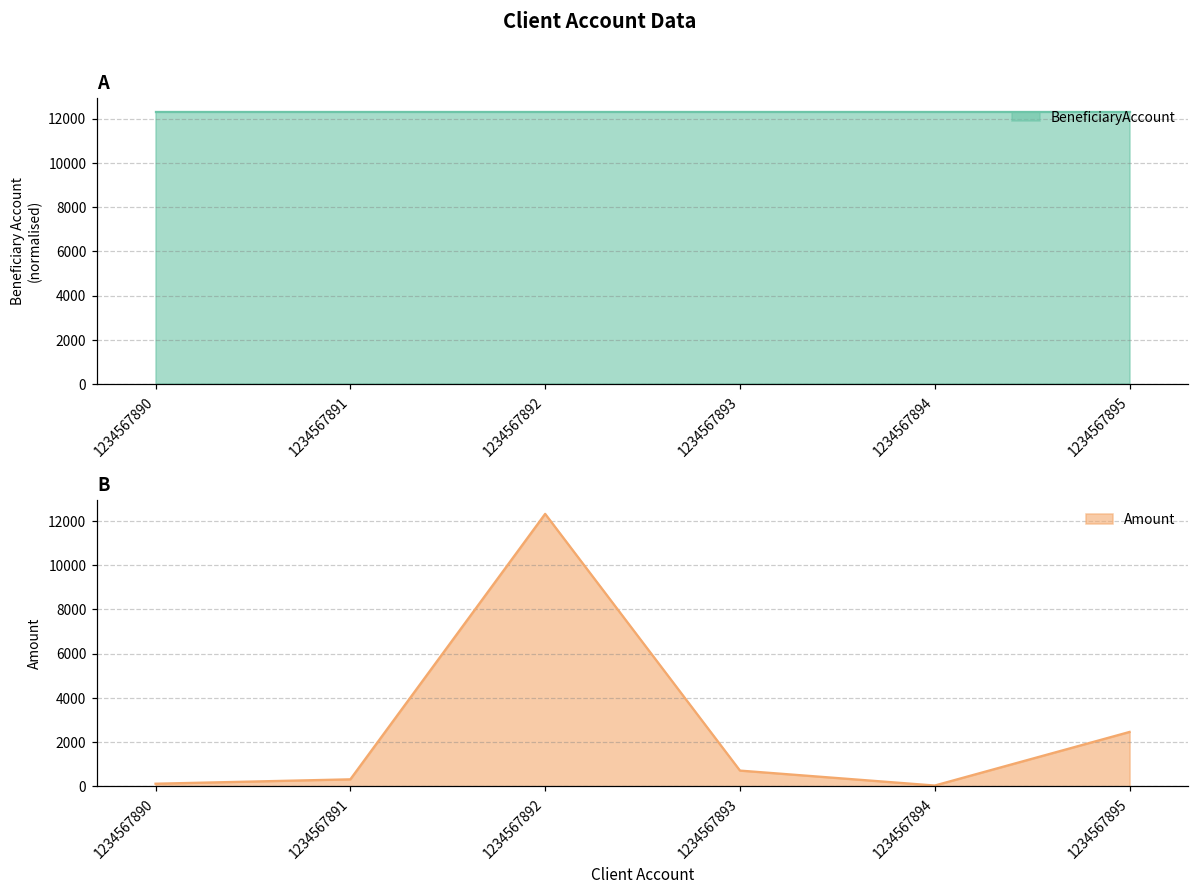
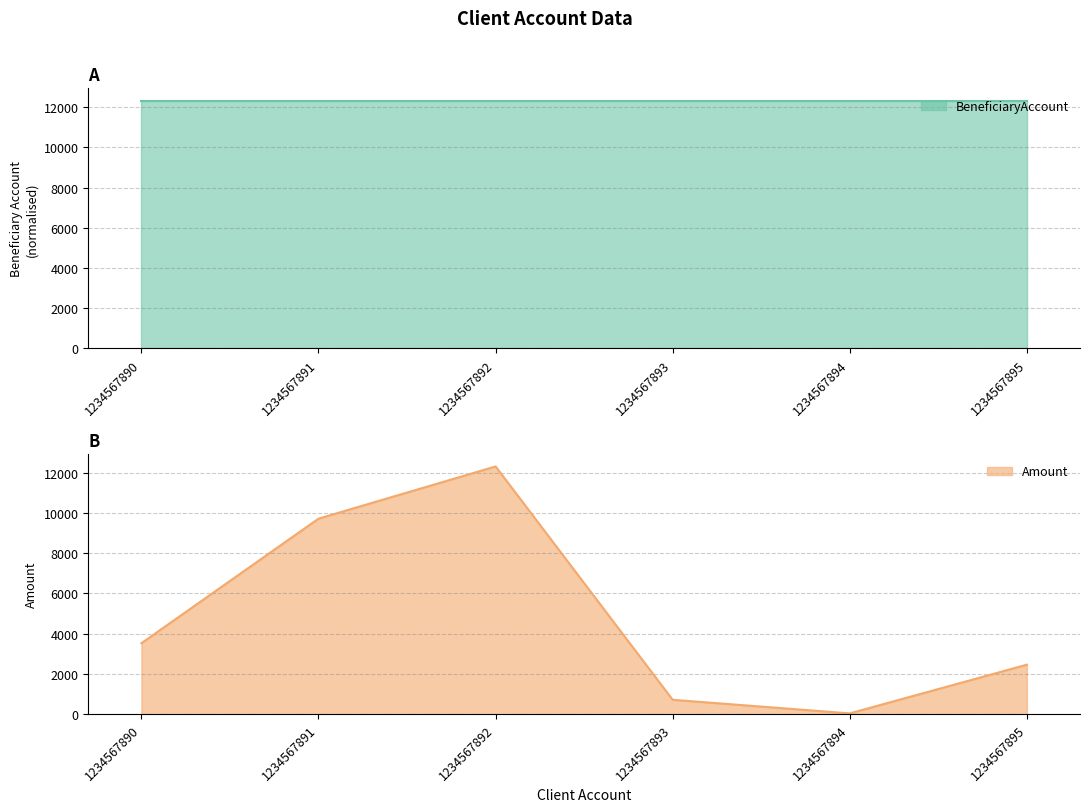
  {
    "A": {
      "1234567890": 12300,
      "1234567891": 12300,
      "1234567892": 12300,
      "1234567893": 12300,
      "1234567894": 12300,
      "1234567895": 12300
    },
    "B": {
-     "1234567890": 100,
-     "1234567891": 300,
+     "1234567890": 3500,
+     "1234567891": 9700,
      "1234567892": 12300,
      "1234567893": 700,
      "1234567894": 0,
      "1234567895": 2500
    }
  }
